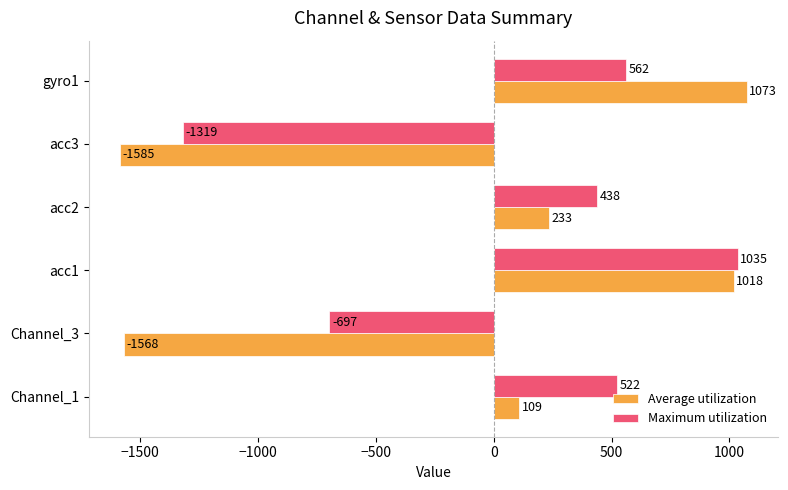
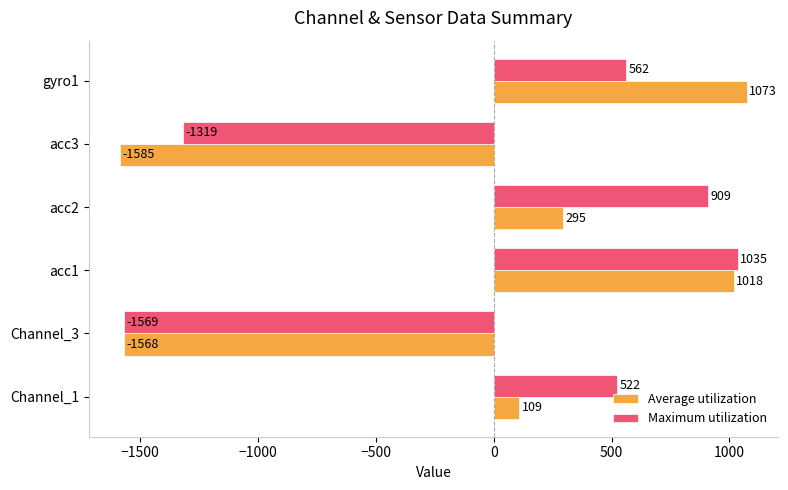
  {
    "Average utilization": {
      "gyro1": 1073,
      "acc3": -1585,
-     "acc2": 233,
+     "acc2": 295,
      "acc1": 1018,
      "Channel_3": -1568,
      "Channel_1": 109
    },
    "Maximum utilization": {
      "gyro1": 562,
      "acc3": -1319,
-     "acc2": 438,
+     "acc2": 909,
      "acc1": 1035,
-     "Channel_3": -697,
+     "Channel_3": -1569,
      "Channel_1": 522
    }
  }
